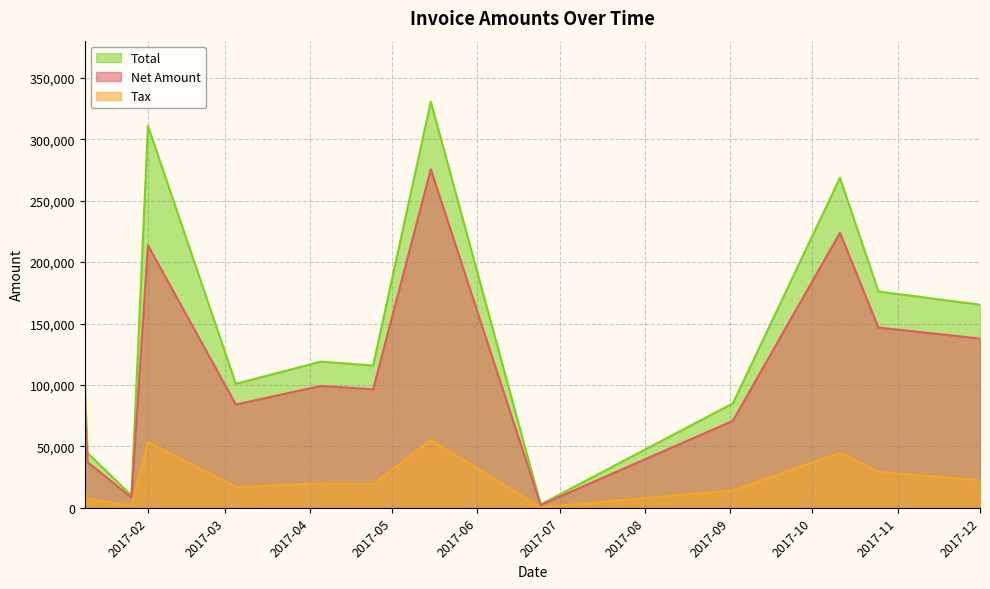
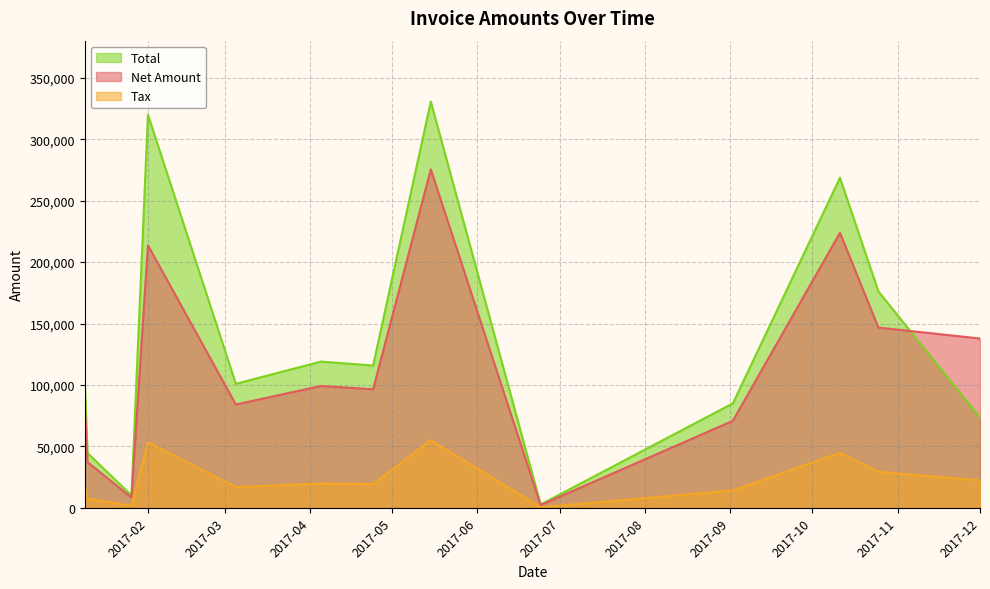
  {
    "Total": {
-     "2017-02": "311,000",
-     "2017-12": "165,000"
+     "2017-02": "320,000",
+     "2017-12": "73,000"
    },
    "Net Amount": {
      "2017-02": "214,000",
      "2017-12": "138,000"
    },
    "Tax": {
      "2017-02": "53,000",
      "2017-12": "22,000"
    }
  }
